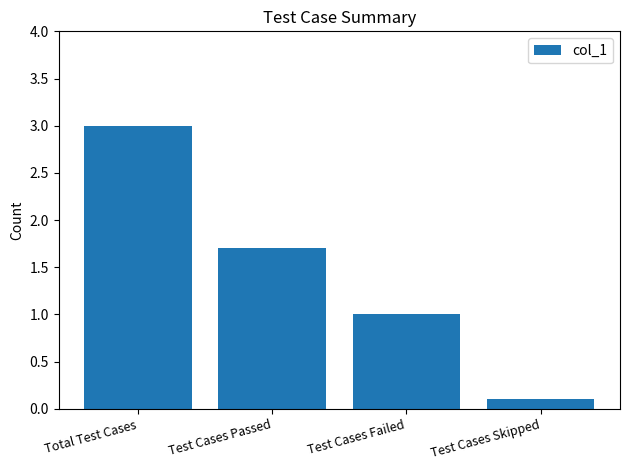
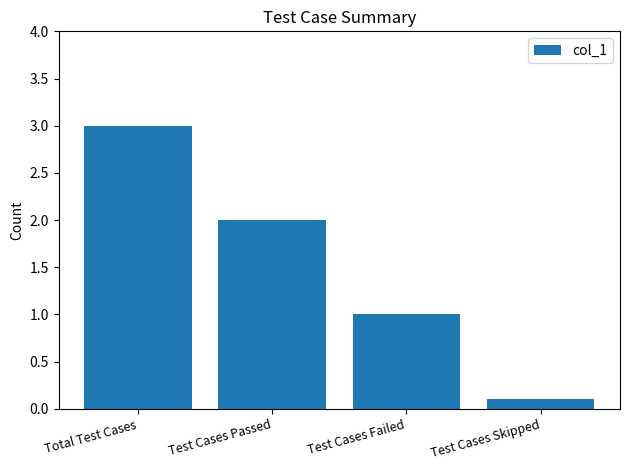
  {
    "Total Test Cases": 3.0,
-   "Test Cases Passed": 1.7,
+   "Test Cases Passed": 2.0,
    "Test Cases Failed": 1.0,
    "Test Cases Skipped": 0.1
  }
